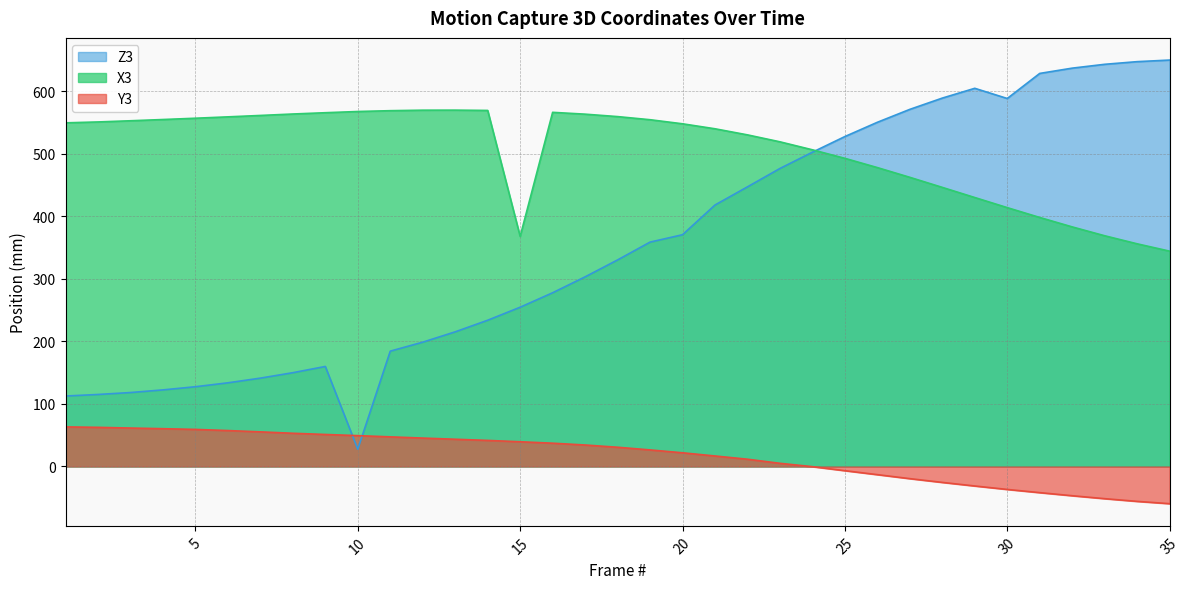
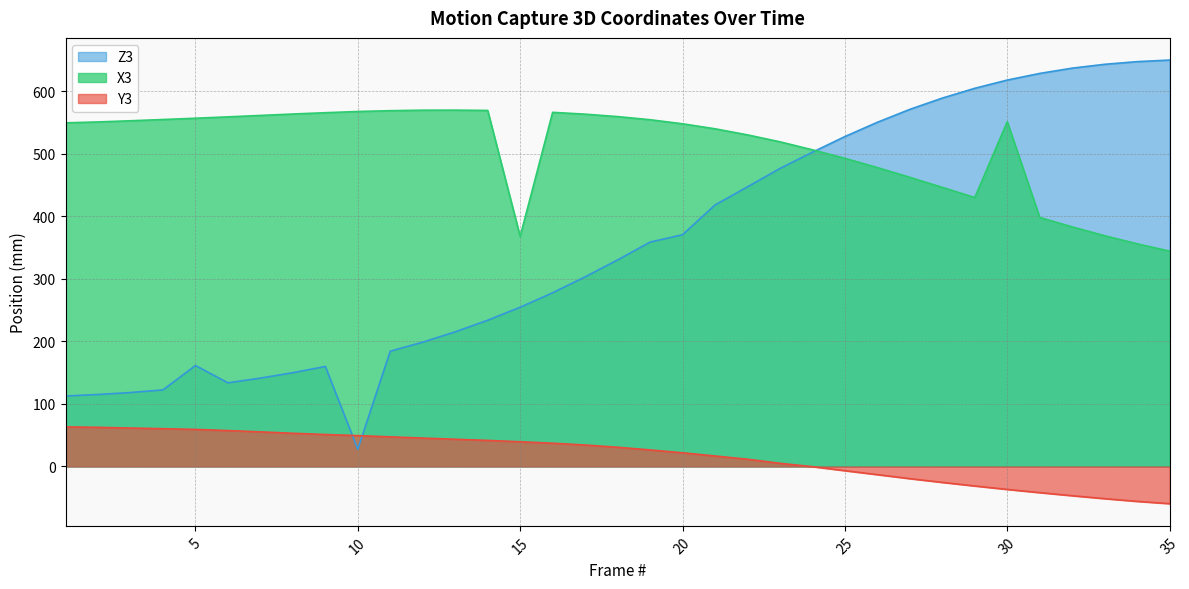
  {
    "Z3": {
-     "5": 130,
+     "5": 160,
      "10": 30,
      "15": 250,
      "20": 370,
      "25": 530,
-     "30": 590,
+     "30": 620,
      "35": 650
    },
    "X3": {
      "5": 560,
      "10": 570,
      "15": 370,
      "20": 550,
      "25": 490,
-     "30": 410,
+     "30": 550,
      "35": 340
    }
  }
